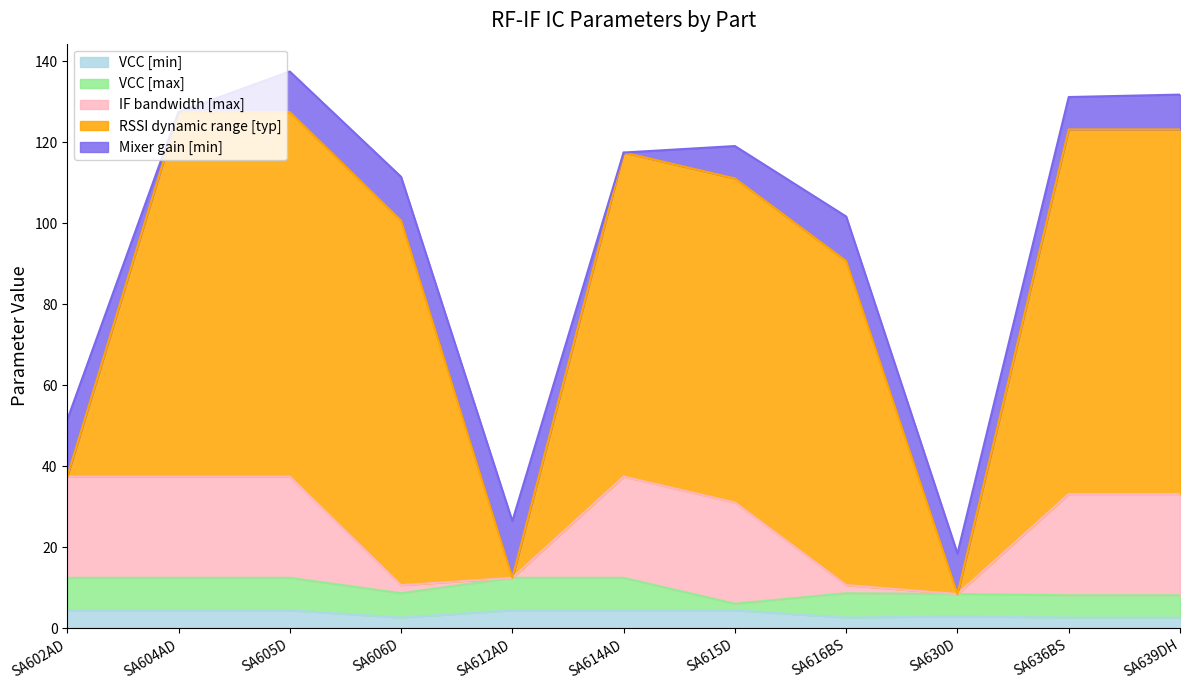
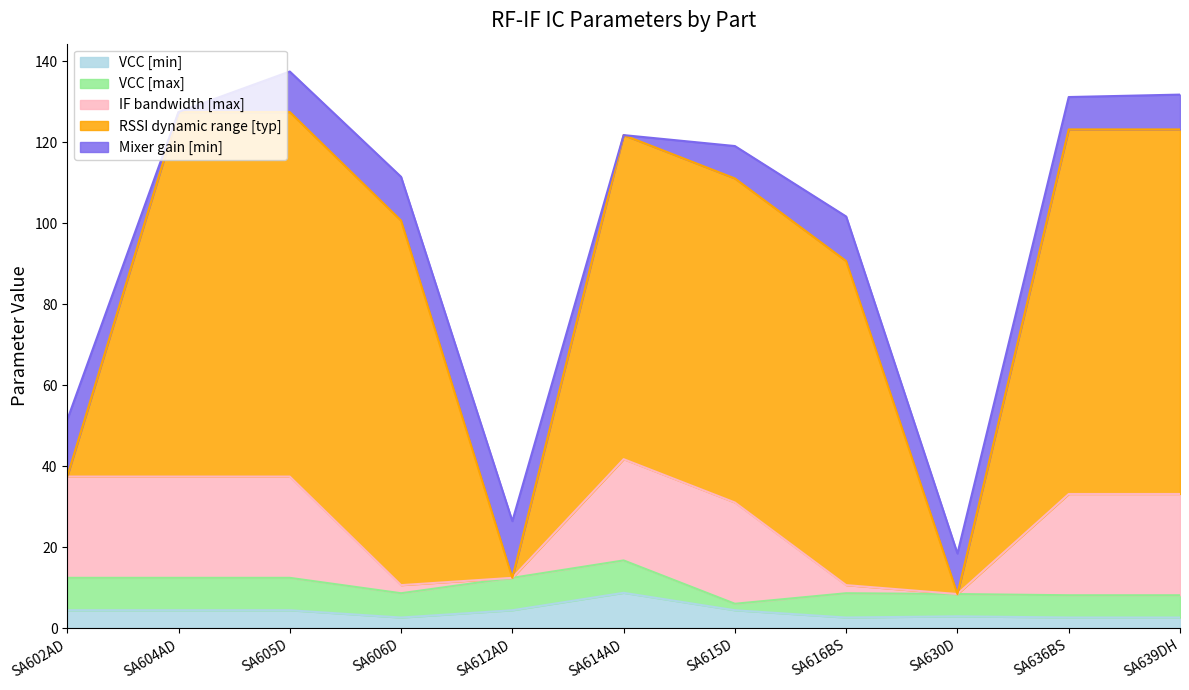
  {
    "VCC [min]": {
      "SA602AD": 5,
      "SA604AD": 5,
      "SA605D": 5,
      "SA606D": 3,
      "SA612AD": 5,
-     "SA614AD": 5,
+     "SA614AD": 9,
      "SA615D": 5,
      "SA616BS": 3,
      "SA630D": 3,
      "SA636BS": 3,
      "SA639DH": 3
    },
    "VCC [max]": {
      "SA602AD": 8,
      "SA604AD": 8,
      "SA605D": 8,
      "SA606D": 6,
      "SA614AD": 8,
      "SA615D": 2,
      "SA616BS": 6,
      "SA636BS": 5,
      "SA639DH": 5
    },
    "IF bandwidth [max]": {
      "SA604AD": 25,
      "SA605D": 25,
      "SA606D": 2,
      "SA614AD": 25,
      "SA615D": 25,
      "SA616BS": 2,
      "SA636BS": 25,
      "SA639DH": 25
    },
    "RSSI dynamic range [typ]": {
      "SA605D": 90,
      "SA606D": 90,
      "SA615D": 80,
      "SA616BS": 80,
      "SA636BS": 90,
      "SA639DH": 90
    },
    "Mixer gain [min]": {
      "SA602AD": 14,
      "SA605D": 10,
      "SA606D": 11,
      "SA612AD": 14,
      "SA615D": 8,
      "SA616BS": 11,
      "SA630D": 10,
      "SA636BS": 8,
      "SA639DH": 9
    }
  }
